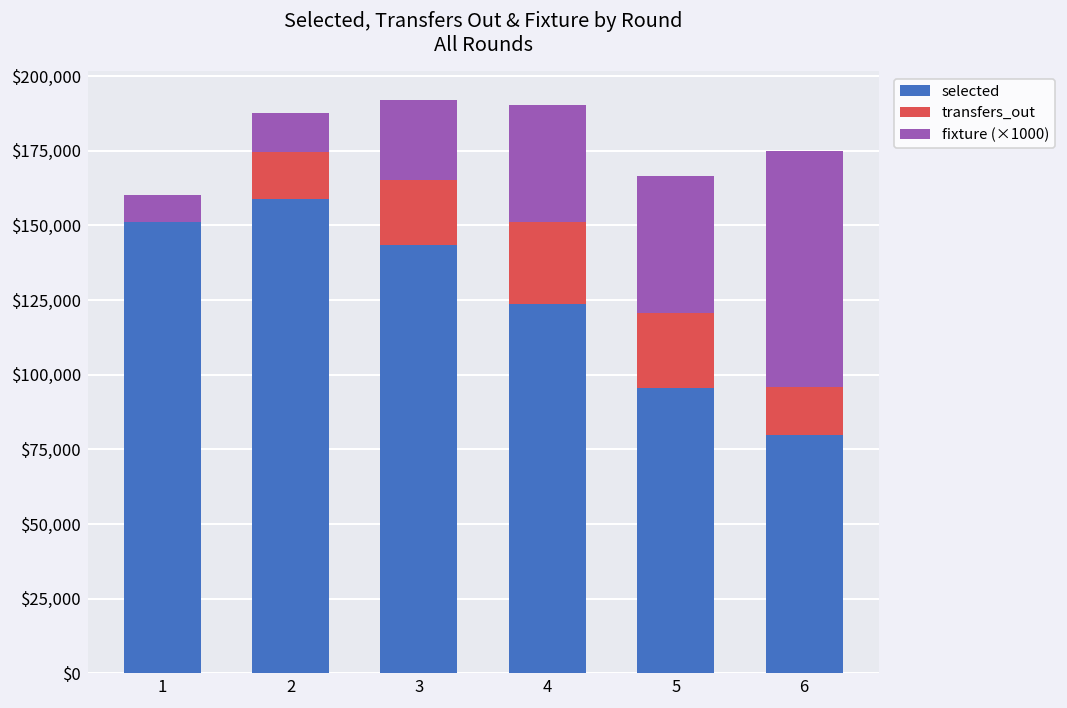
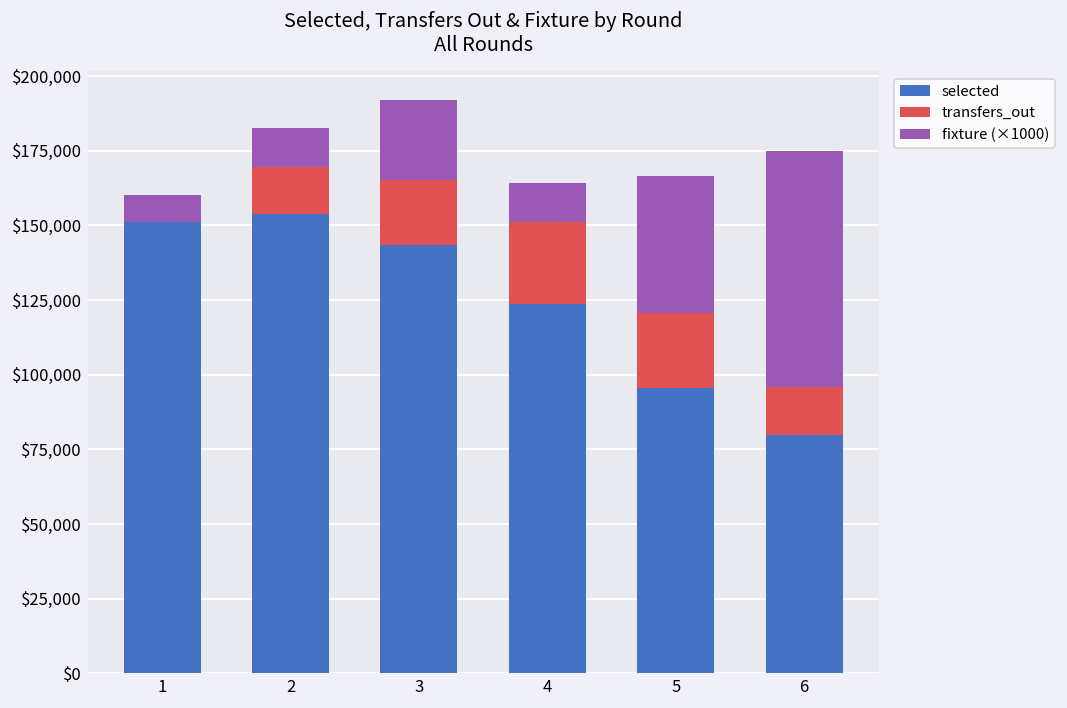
  {
    "selected": {
      "1": "$151,000",
-     "2": "$159,000",
+     "2": "$154,000",
      "3": "$144,000",
      "4": "$124,000",
      "5": "$96,000",
      "6": "$80,000"
    },
    "transfers_out": {
      "1": "$0",
      "2": "$16,000",
      "3": "$22,000",
      "4": "$28,000",
      "5": "$25,000",
      "6": "$16,000"
    },
    "fixture (×1000)": {
      "1": "$9,000",
      "2": "$13,000",
      "3": "$27,000",
-     "4": "$39,000",
+     "4": "$13,000",
      "5": "$46,000",
      "6": "$79,000"
    }
  }
